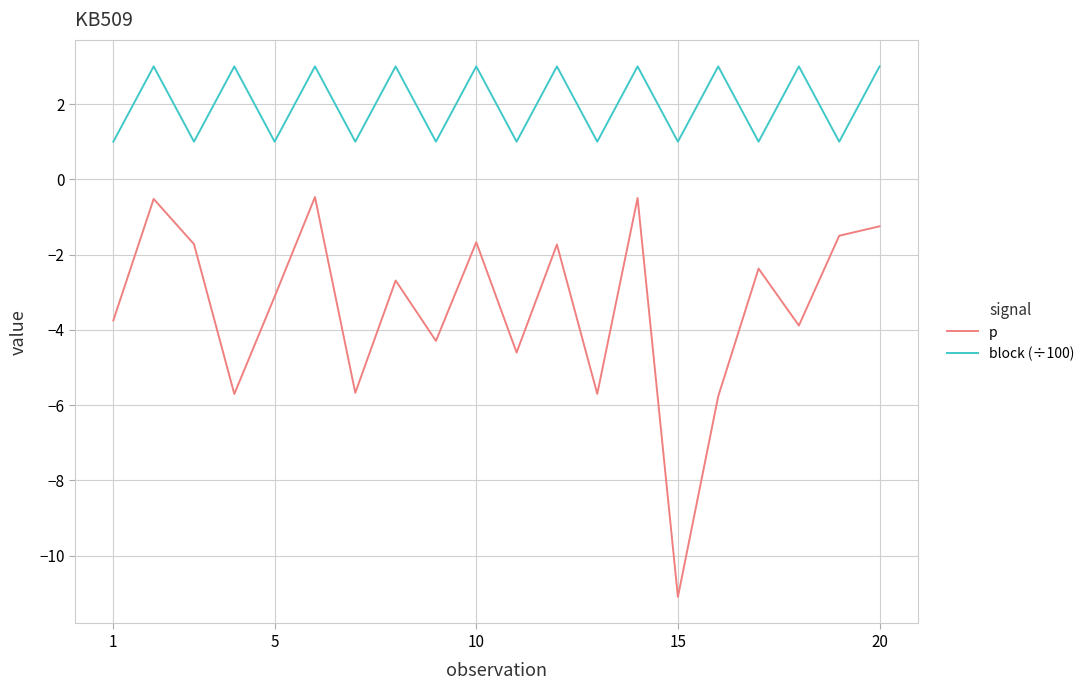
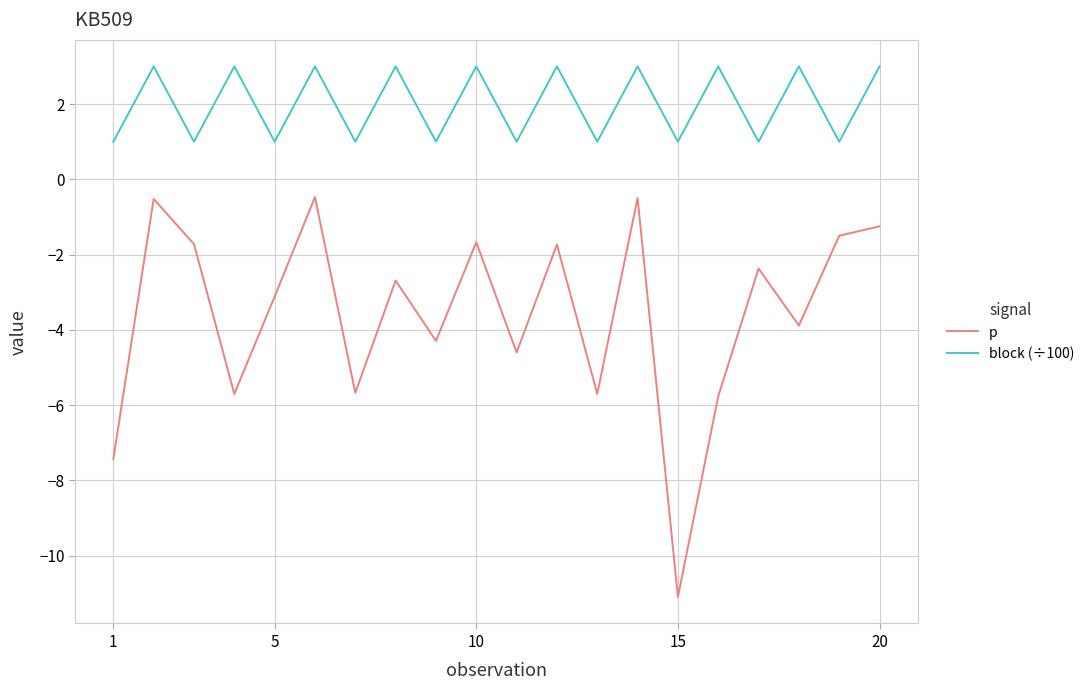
  {
    "p": {
-     "1": -3.8,
+     "1": -7.4,
      "5": -3.1,
      "10": -1.7,
      "15": -11.1,
      "20": -1.2
    },
    "block (÷100)": {
      "1": 1.0,
      "5": 1.0,
      "10": 3.0,
      "15": 1.0,
      "20": 3.0
    }
  }
